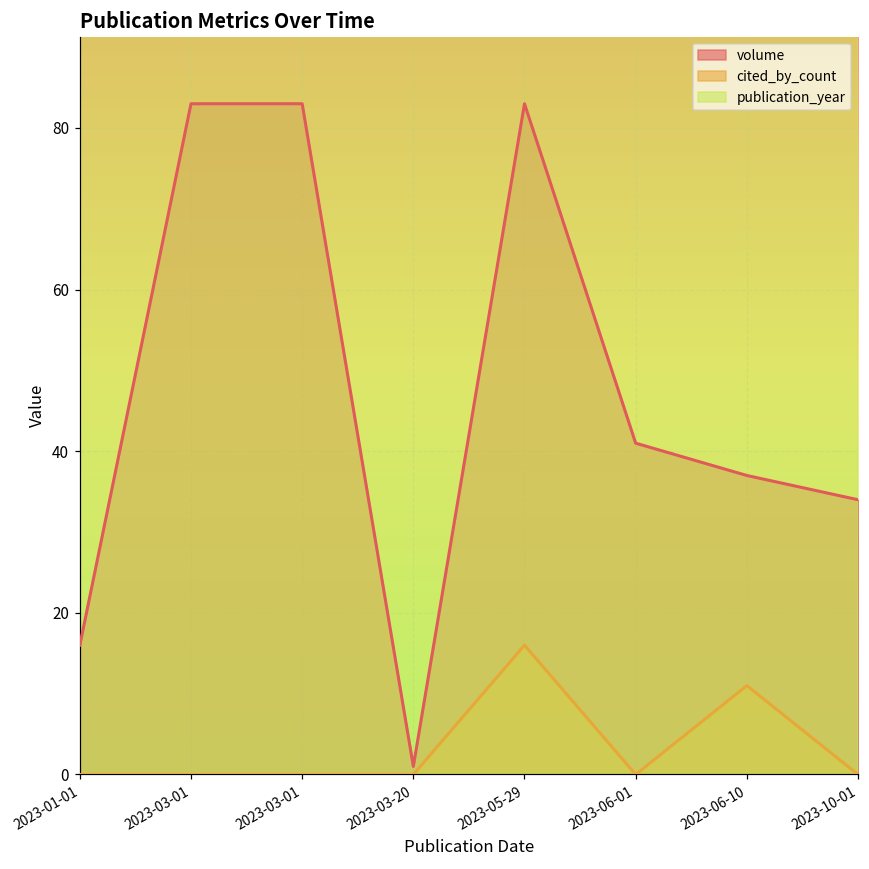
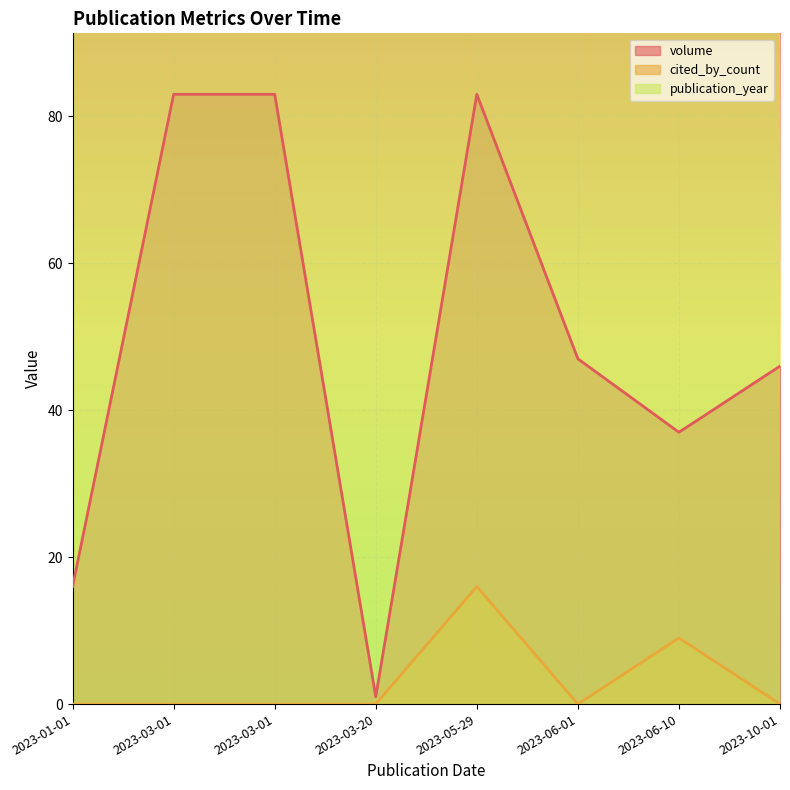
  {
    "volume": {
      "2023-01-01": 16,
      "2023-03-20": 1,
      "2023-05-29": 83,
-     "2023-06-01": 41,
+     "2023-06-01": 47,
      "2023-06-10": 37,
-     "2023-10-01": 34
+     "2023-10-01": 46
    },
    "cited_by_count": {
      "2023-01-01": 0,
      "2023-03-20": 0,
      "2023-05-29": 16,
      "2023-06-01": 0,
-     "2023-06-10": 11,
+     "2023-06-10": 9,
      "2023-10-01": 0
    }
  }
